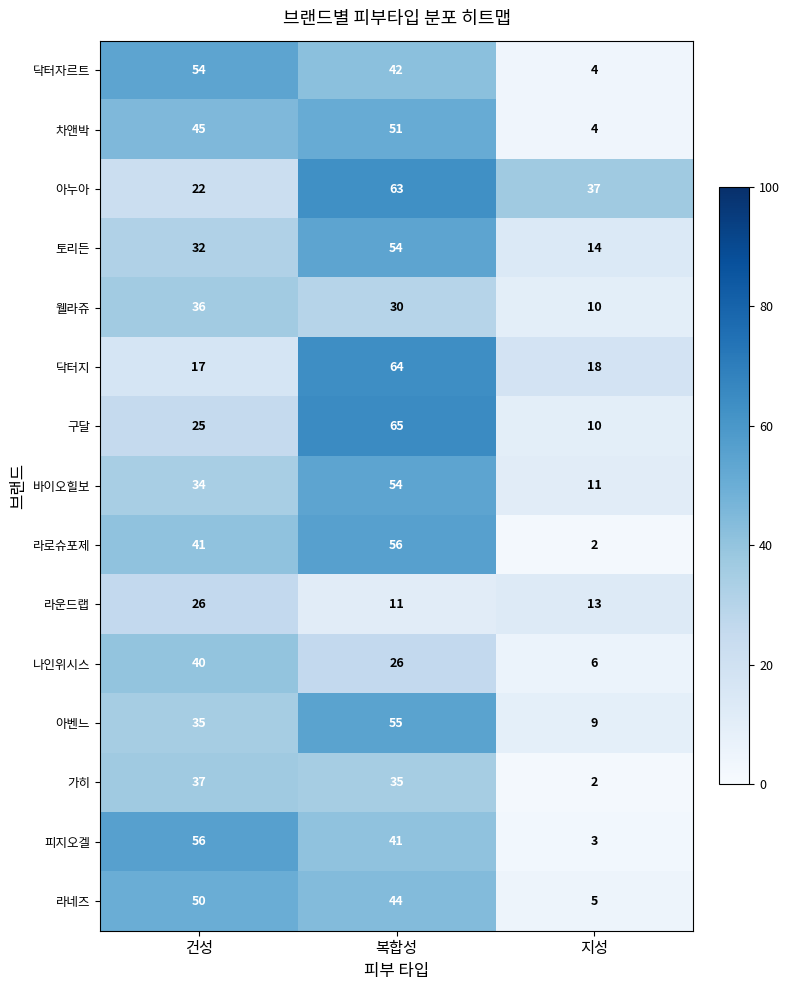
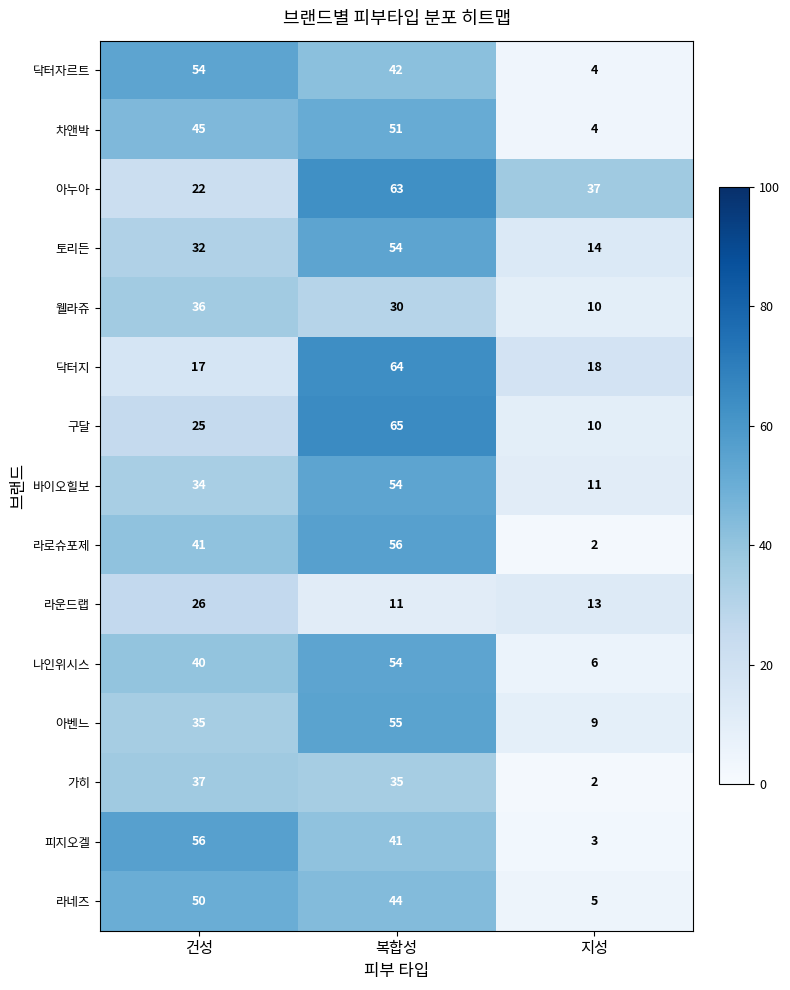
  {
    "닥터자르트": {
      "건성": 54,
      "복합성": 42,
      "지성": 4
    },
    "차앤박": {
      "건성": 45,
      "복합성": 51,
      "지성": 4
    },
    "아누아": {
      "건성": 22,
      "복합성": 63,
      "지성": 37
    },
    "토리든": {
      "건성": 32,
      "복합성": 54,
      "지성": 14
    },
    "웰라쥬": {
      "건성": 36,
      "복합성": 30,
      "지성": 10
    },
    "닥터지": {
      "건성": 17,
      "복합성": 64,
      "지성": 18
    },
    "구달": {
      "건성": 25,
      "복합성": 65,
      "지성": 10
    },
    "바이오힐보": {
      "건성": 34,
      "복합성": 54,
      "지성": 11
    },
    "라로슈포제": {
      "건성": 41,
      "복합성": 56,
      "지성": 2
    },
    "라운드랩": {
      "건성": 26,
      "복합성": 11,
      "지성": 13
    },
    "나인위시스": {
      "건성": 40,
-     "복합성": 26,
+     "복합성": 54,
      "지성": 6
    },
    "아벤느": {
      "건성": 35,
      "복합성": 55,
      "지성": 9
    },
    "가히": {
      "건성": 37,
      "복합성": 35,
      "지성": 2
    },
    "피지오겔": {
      "건성": 56,
      "복합성": 41,
      "지성": 3
    },
    "라네즈": {
      "건성": 50,
      "복합성": 44,
      "지성": 5
    }
  }
